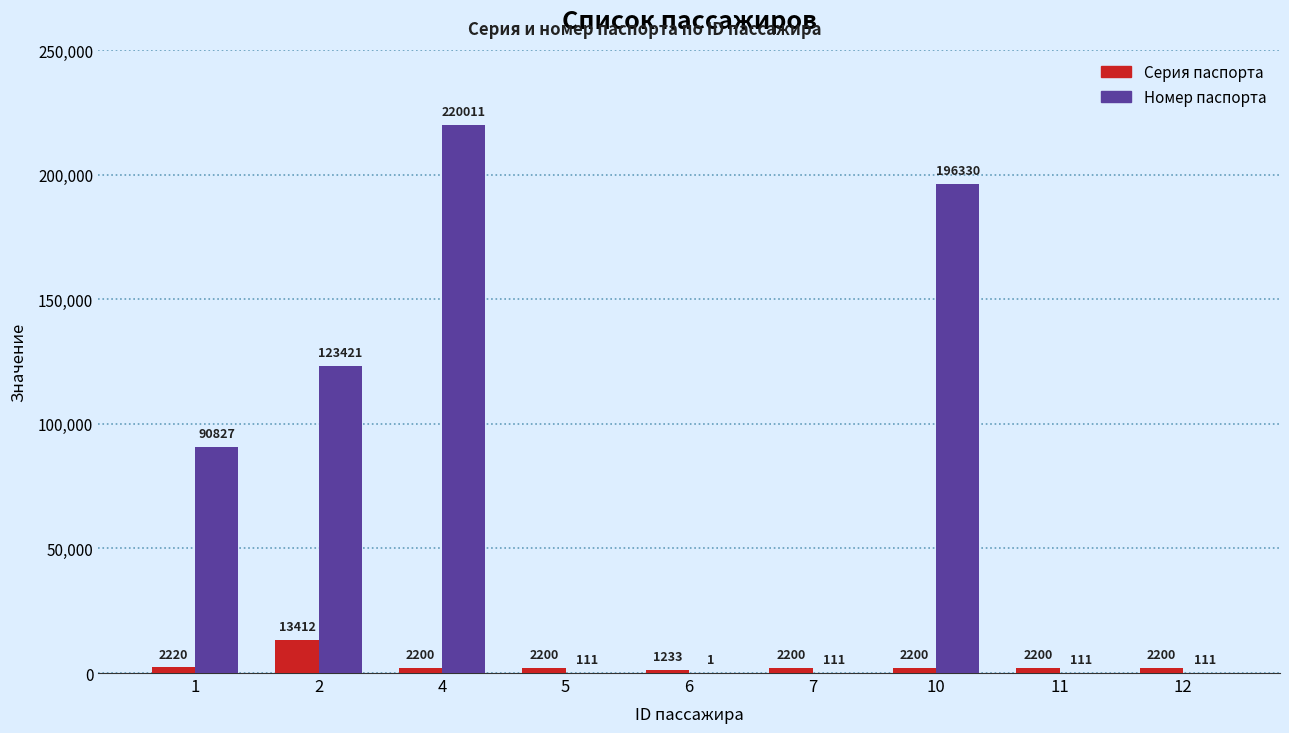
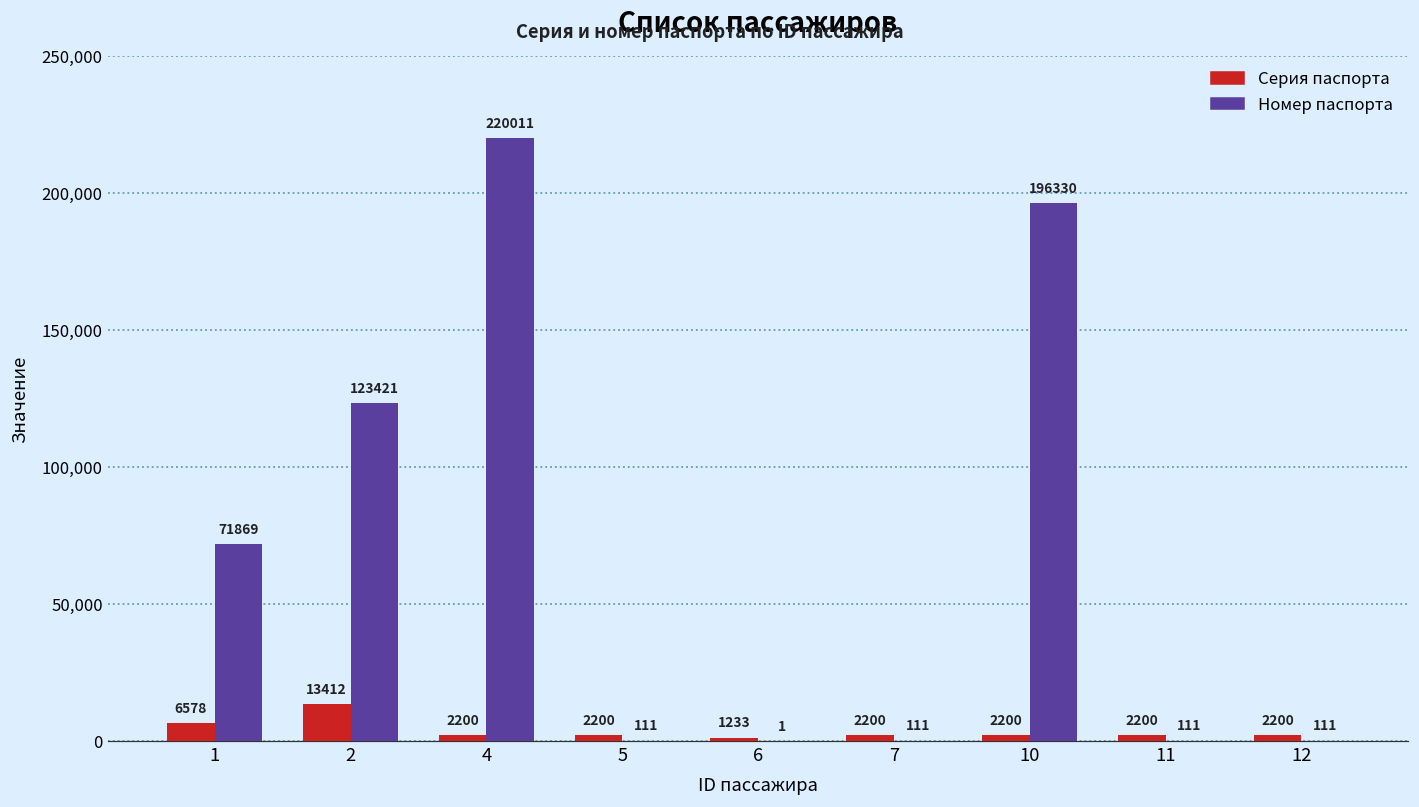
  {
    "Серия паспорта": {
-     "1": 2220,
+     "1": 6578,
      "2": 13412,
      "4": 2200,
      "5": 2200,
      "6": 1233,
      "7": 2200,
      "10": 2200,
      "11": 2200,
      "12": 2200
    },
    "Номер паспорта": {
-     "1": 90827,
+     "1": 71869,
      "2": 123421,
      "4": 220011,
      "5": 111,
      "6": 1,
      "7": 111,
      "10": 196330,
      "11": 111,
      "12": 111
    }
  }
